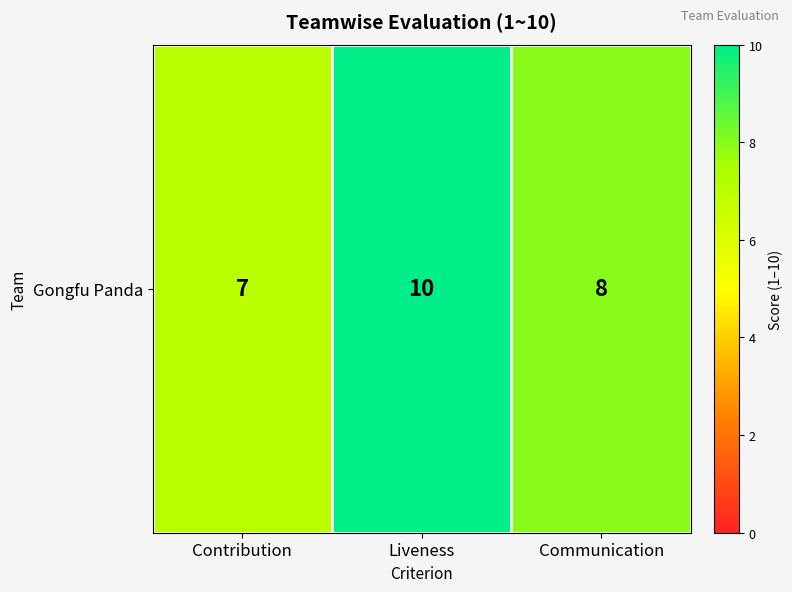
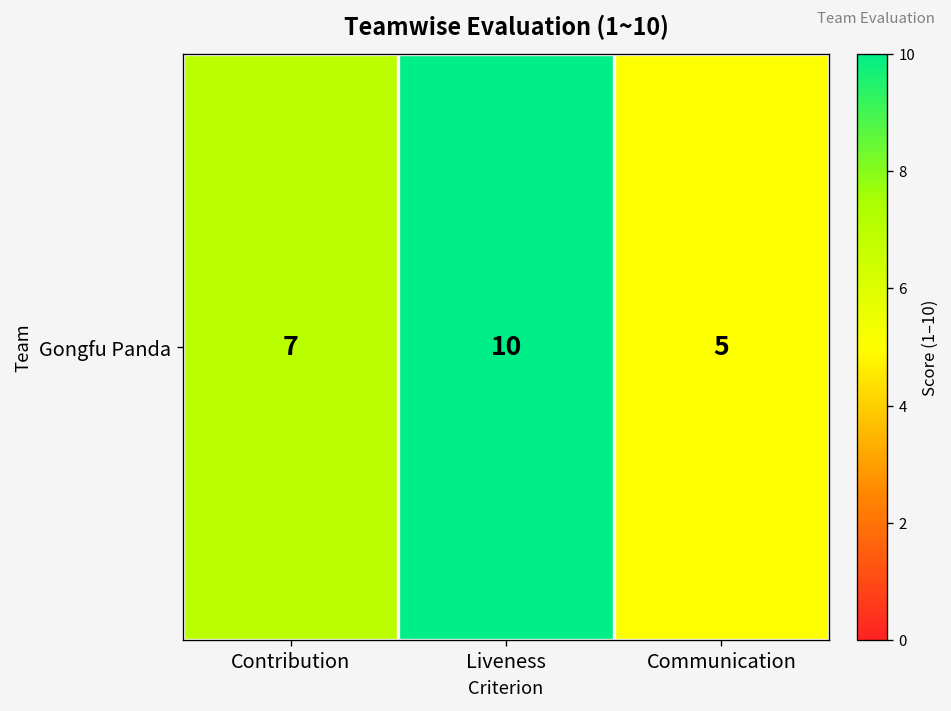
  {
    "Gongfu Panda": {
      "Contribution": 7,
      "Liveness": 10,
-     "Communication": 8
+     "Communication": 5
    }
  }
